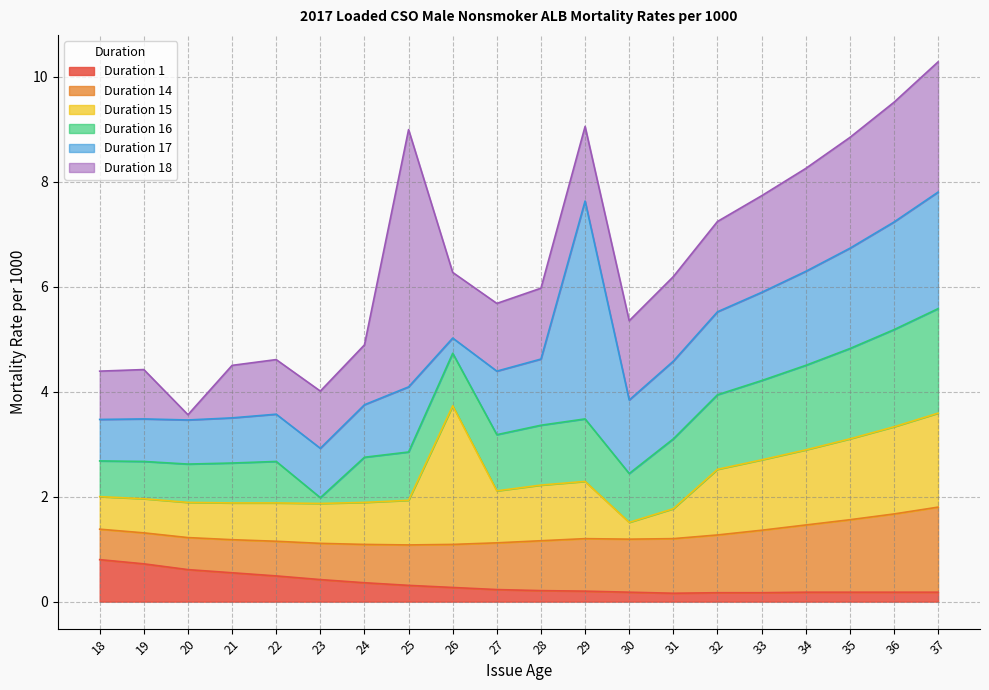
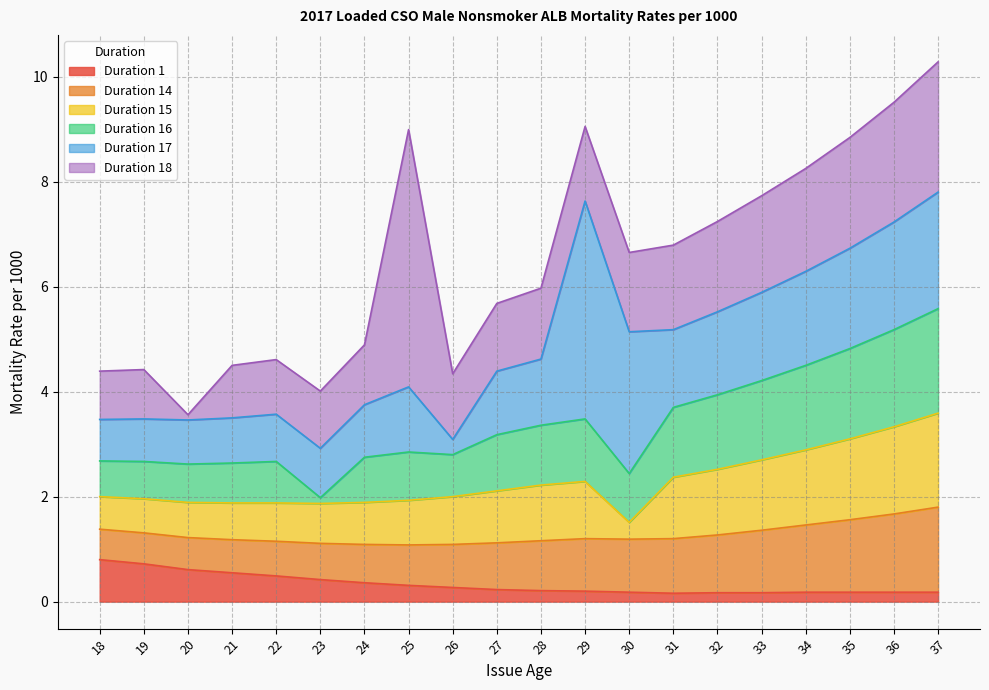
  {
    "Duration 15": {
      "18": 0.6,
      "19": 0.6,
      "20": 0.7,
      "21": 0.7,
      "22": 0.7,
      "23": 0.8,
      "24": 0.8,
      "25": 0.9,
-     "26": 2.6,
+     "26": 0.9,
      "27": 1.0,
      "28": 1.1,
      "29": 1.1,
      "30": 0.3,
-     "31": 0.6,
+     "31": 1.2,
      "32": 1.3,
      "33": 1.3,
      "34": 1.4,
      "35": 1.5,
      "36": 1.7,
      "37": 1.8
    },
    "Duration 16": {
      "18": 0.7,
      "19": 0.7,
      "20": 0.7,
      "21": 0.8,
      "22": 0.8,
      "23": 0.1,
      "24": 0.9,
      "25": 0.9,
-     "26": 1.0,
+     "26": 0.8,
      "27": 1.1,
      "28": 1.1,
      "29": 1.2,
      "30": 0.9,
      "31": 1.3,
      "32": 1.4,
      "33": 1.5,
      "34": 1.6,
      "35": 1.7,
      "36": 1.8,
      "37": 2.0
    },
    "Duration 17": {
      "18": 0.8,
      "19": 0.8,
      "20": 0.8,
      "21": 0.9,
      "22": 0.9,
      "23": 0.9,
      "24": 1.0,
      "25": 1.2,
      "26": 0.3,
      "27": 1.2,
      "28": 1.3,
      "29": 4.2,
-     "30": 1.4,
+     "30": 2.7,
      "31": 1.5,
      "32": 1.6,
      "33": 1.7,
      "34": 1.8,
      "35": 1.9,
      "36": 2.1,
      "37": 2.2
    },
    "Duration 18": {
      "18": 0.9,
      "19": 0.9,
      "20": 0.1,
      "21": 1.0,
      "22": 1.0,
      "23": 1.1,
      "24": 1.1,
      "25": 4.9,
      "26": 1.3,
      "27": 1.3,
      "28": 1.3,
      "29": 1.4,
      "30": 1.5,
      "31": 1.6,
      "32": 1.7,
      "33": 1.8,
      "34": 2.0,
      "35": 2.1,
      "36": 2.3,
      "37": 2.5
    }
  }
